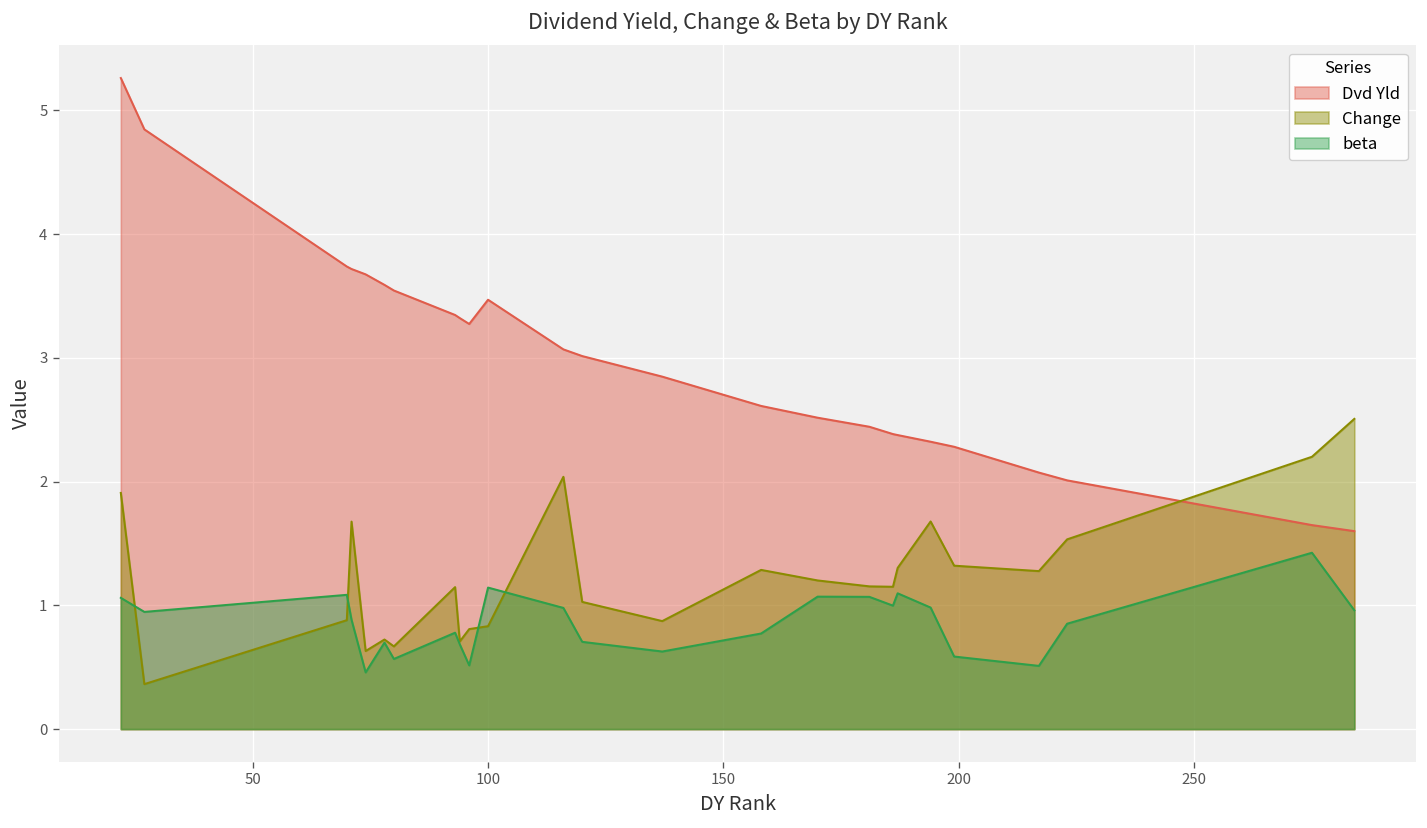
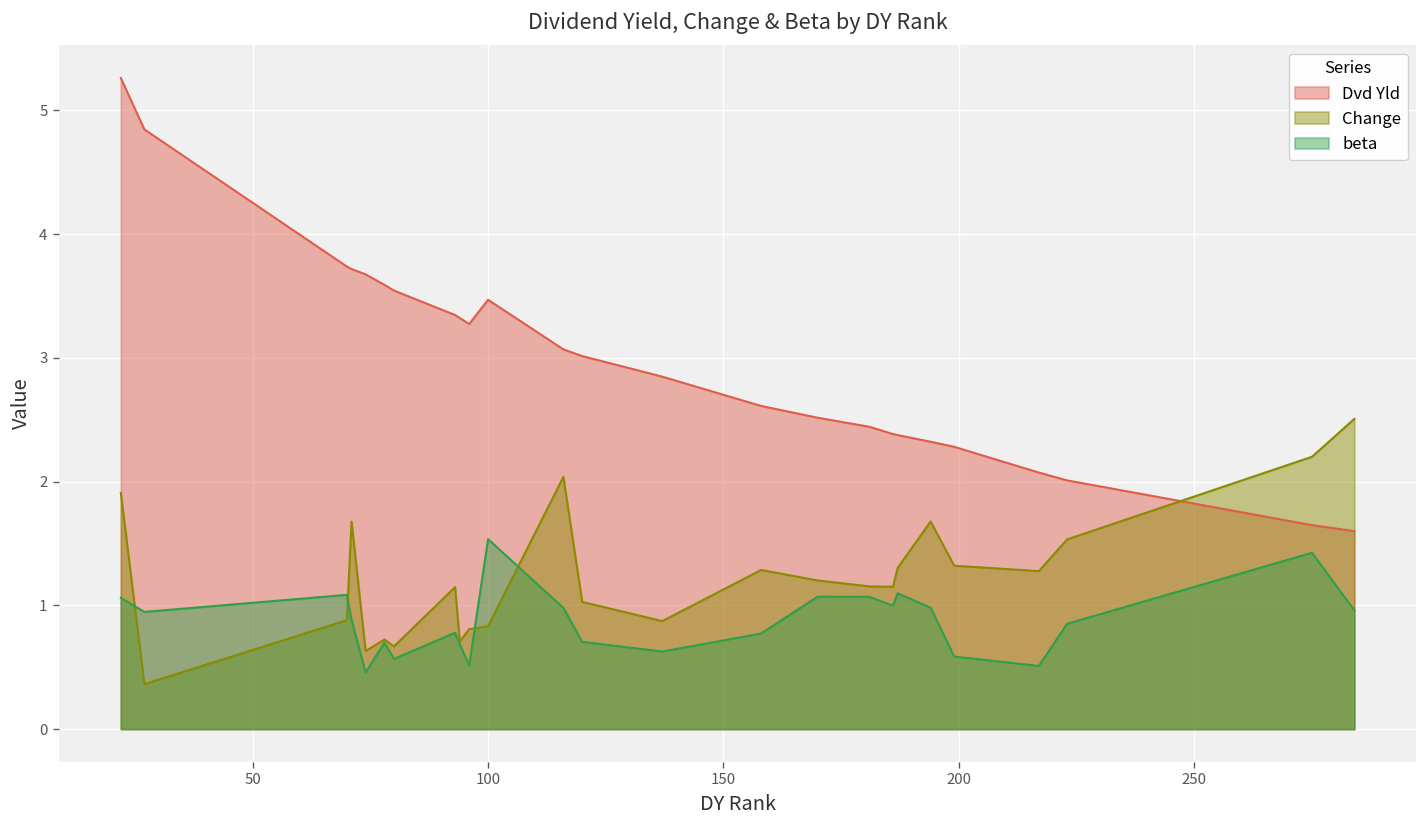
  {
    "Dvd Yld": {
      "100": 3.47
    },
    "Change": {
      "100": 0.83
    },
    "beta": {
-     "100": 1.14
+     "100": 1.54
    }
  }
